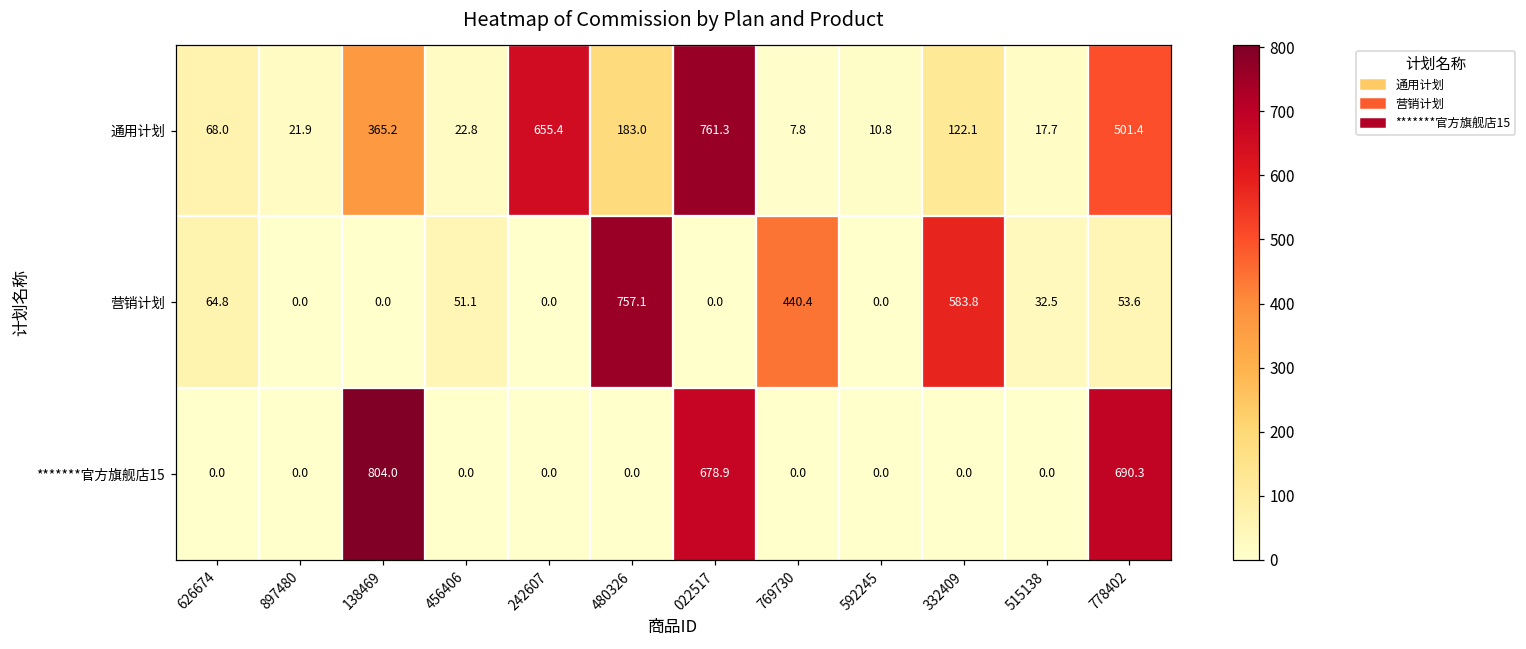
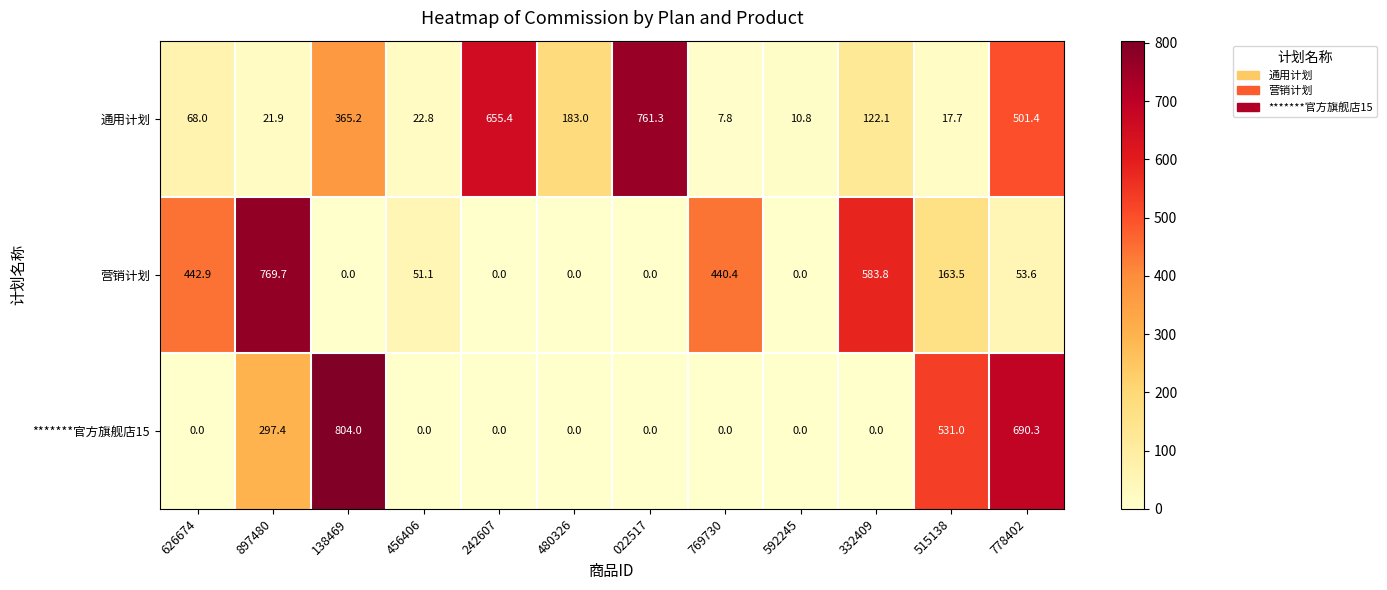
  {
    "通用计划": {
      "626674": 68.0,
      "897480": 21.9,
      "138469": 365.2,
      "456406": 22.8,
      "242607": 655.4,
      "480326": 183.0,
      "022517": 761.3,
      "769730": 7.8,
      "592245": 10.8,
      "332409": 122.1,
      "515138": 17.7,
      "778402": 501.4
    },
    "营销计划": {
-     "626674": 64.8,
-     "897480": 0.0,
+     "626674": 442.9,
+     "897480": 769.7,
      "138469": 0.0,
      "456406": 51.1,
      "242607": 0.0,
-     "480326": 757.1,
+     "480326": 0.0,
      "022517": 0.0,
      "769730": 440.4,
      "592245": 0.0,
      "332409": 583.8,
-     "515138": 32.5,
+     "515138": 163.5,
      "778402": 53.6
    },
    "*******官方旗舰店15": {
      "626674": 0.0,
-     "897480": 0.0,
+     "897480": 297.4,
      "138469": 804.0,
      "456406": 0.0,
      "242607": 0.0,
      "480326": 0.0,
-     "022517": 678.9,
+     "022517": 0.0,
      "769730": 0.0,
      "592245": 0.0,
      "332409": 0.0,
-     "515138": 0.0,
+     "515138": 531.0,
      "778402": 690.3
    }
  }
